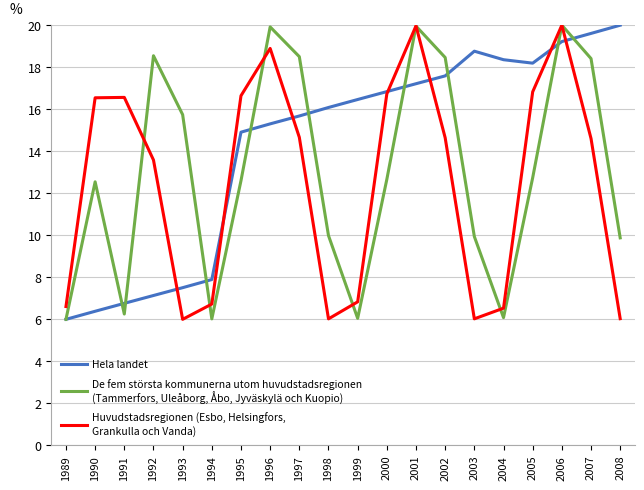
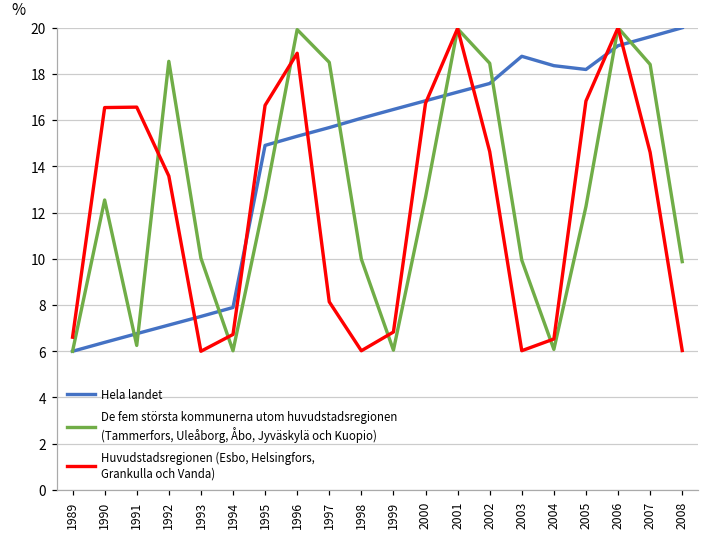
  {
    "Hela landet": {
      "1990": 6.4,
      "1991": 6.8,
      "1992": 7.1,
      "1993": 7.5,
      "1994": 7.9,
      "1995": 14.9,
      "1996": 15.3,
      "1997": 15.7,
      "1998": 16.1,
      "1999": 16.5,
      "2001": 17.2,
      "2002": 17.6,
      "2003": 18.8,
      "2004": 18.4,
      "2005": 18.2,
      "2006": 19.2,
      "2007": 19.6,
      "2008": 20.0
    },
    "De fem största kommunerna utom huvudstadsregionen (Tammerfors, Uleåborg, Åbo, Jyväskylä och Kuopio)": {
      "1990": 12.5,
      "1991": 6.3,
      "1992": 18.5,
-     "1993": 15.7,
+     "1993": 10.0,
      "1994": 6.0,
      "1995": 12.6,
      "1996": 19.9,
      "1997": 18.5,
      "1998": 10.0,
      "1999": 6.0,
      "2000": 12.7,
      "2002": 18.5,
      "2003": 9.9,
      "2004": 6.1,
-     "2005": 12.7,
+     "2005": 12.3,
      "2007": 18.4,
      "2008": 9.9
    },
    "Huvudstadsregionen (Esbo, Helsingfors, Grankulla och Vanda)": {
      "1989": 6.6,
      "1990": 16.5,
      "1991": 16.6,
      "1992": 13.6,
      "1993": 6.0,
      "1994": 6.7,
      "1995": 16.6,
      "1996": 18.9,
-     "1997": 14.7,
+     "1997": 8.1,
      "1998": 6.0,
      "1999": 6.8,
      "2002": 14.6,
      "2003": 6.0,
      "2004": 6.5,
      "2005": 16.8,
      "2007": 14.6,
      "2008": 6.0
    }
  }
